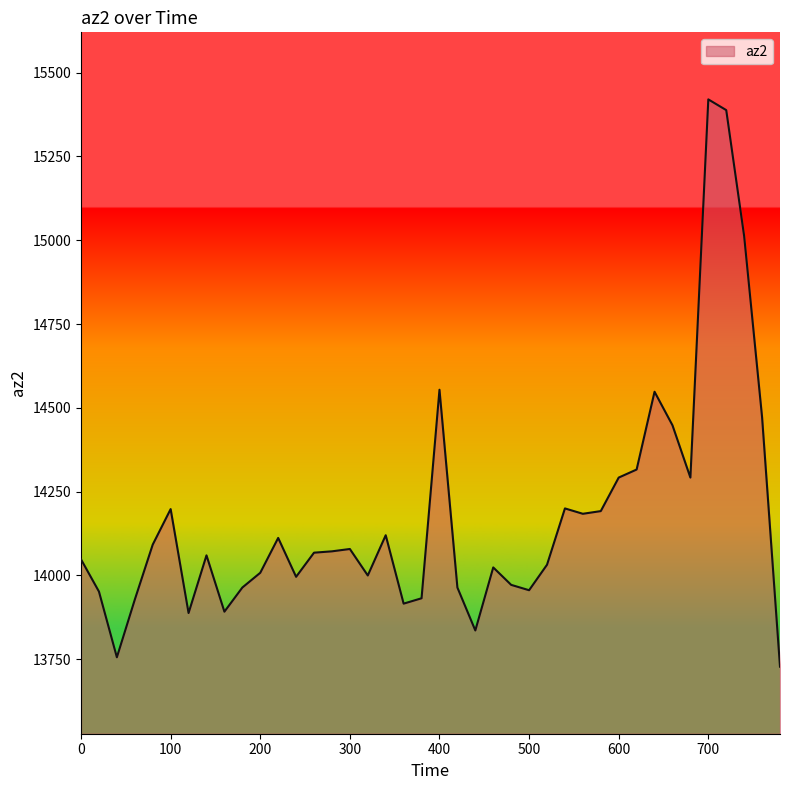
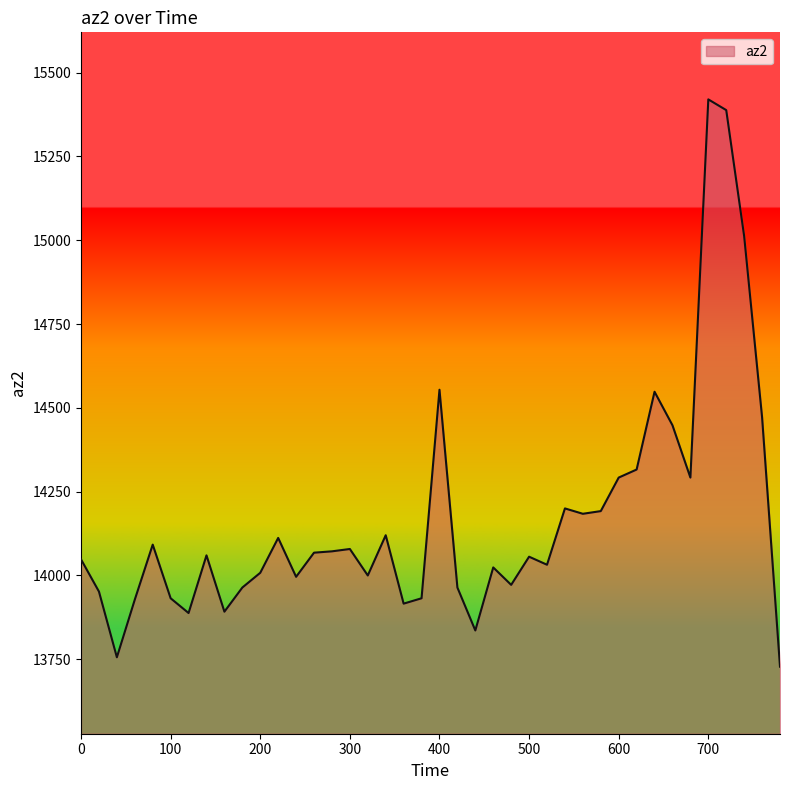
  {
    "0": 14050,
-   "100": 14200,
+   "100": 13930,
    "200": 14010,
    "300": 14080,
    "400": 14550,
-   "500": 13960,
+   "500": 14060,
    "600": 14290,
    "700": 15420
  }
